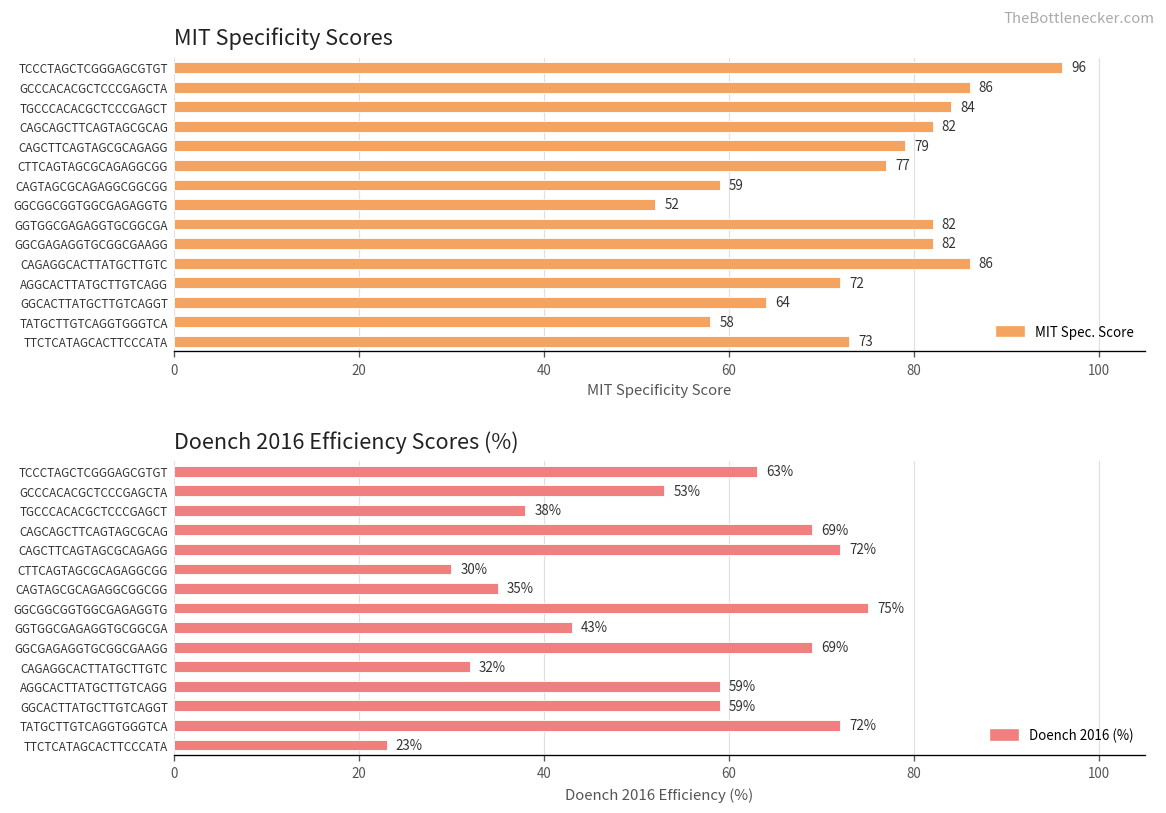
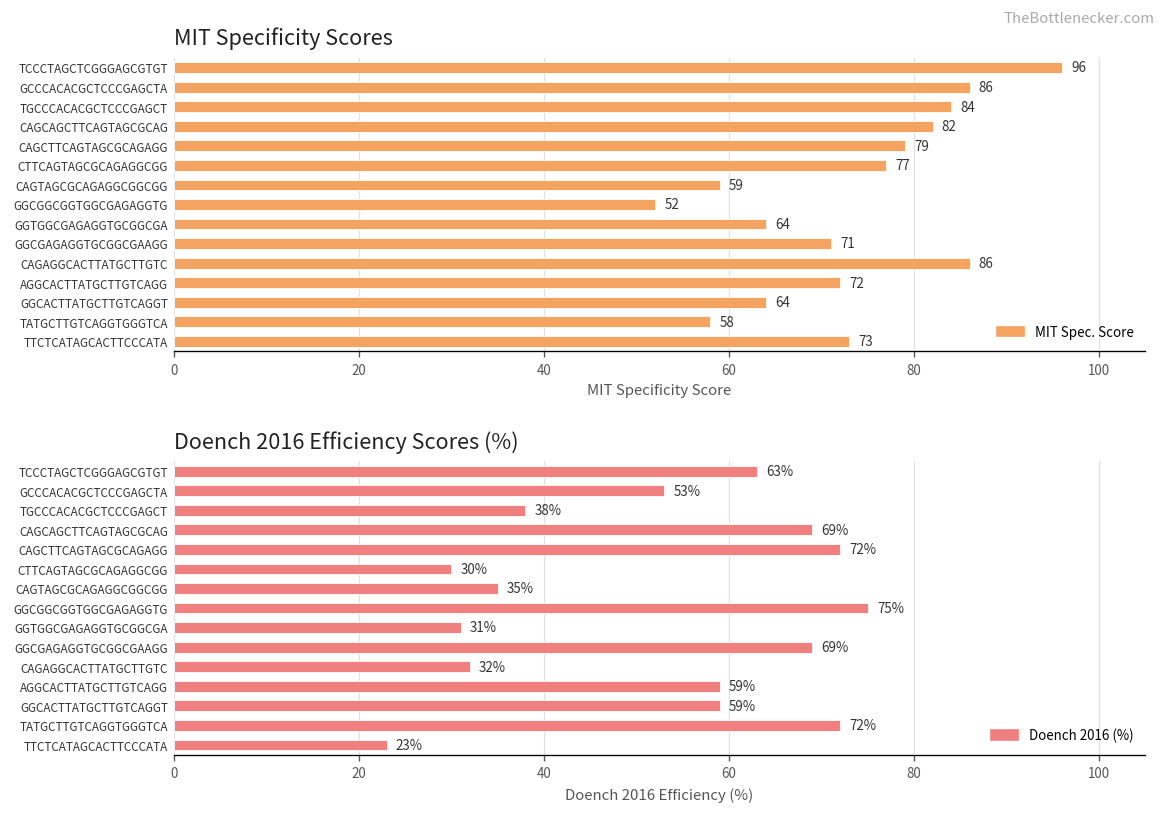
  {
    "MIT Specificity Scores": {
      "TCCCTAGCTCGGGAGCGTGT": "96",
      "GCCCACACGCTCCCGAGCTA": "86",
      "TGCCCACACGCTCCCGAGCT": "84",
      "CAGCAGCTTCAGTAGCGCAG": "82",
      "CAGCTTCAGTAGCGCAGAGG": "79",
      "CTTCAGTAGCGCAGAGGCGG": "77",
      "CAGTAGCGCAGAGGCGGCGG": "59",
      "GGCGGCGGTGGCGAGAGGTG": "52",
-     "GGTGGCGAGAGGTGCGGCGA": "82",
-     "GGCGAGAGGTGCGGCGAAGG": "82",
+     "GGTGGCGAGAGGTGCGGCGA": "64",
+     "GGCGAGAGGTGCGGCGAAGG": "71",
      "CAGAGGCACTTATGCTTGTC": "86",
      "AGGCACTTATGCTTGTCAGG": "72",
      "GGCACTTATGCTTGTCAGGT": "64",
      "TATGCTTGTCAGGTGGGTCA": "58",
      "TTCTCATAGCACTTCCCATA": "73"
    },
    "Doench 2016 Efficiency Scores (%)": {
      "TCCCTAGCTCGGGAGCGTGT": "63%",
      "GCCCACACGCTCCCGAGCTA": "53%",
      "TGCCCACACGCTCCCGAGCT": "38%",
      "CAGCAGCTTCAGTAGCGCAG": "69%",
      "CAGCTTCAGTAGCGCAGAGG": "72%",
      "CTTCAGTAGCGCAGAGGCGG": "30%",
      "CAGTAGCGCAGAGGCGGCGG": "35%",
      "GGCGGCGGTGGCGAGAGGTG": "75%",
-     "GGTGGCGAGAGGTGCGGCGA": "43%",
+     "GGTGGCGAGAGGTGCGGCGA": "31%",
      "GGCGAGAGGTGCGGCGAAGG": "69%",
      "CAGAGGCACTTATGCTTGTC": "32%",
      "AGGCACTTATGCTTGTCAGG": "59%",
      "GGCACTTATGCTTGTCAGGT": "59%",
      "TATGCTTGTCAGGTGGGTCA": "72%",
      "TTCTCATAGCACTTCCCATA": "23%"
    }
  }
